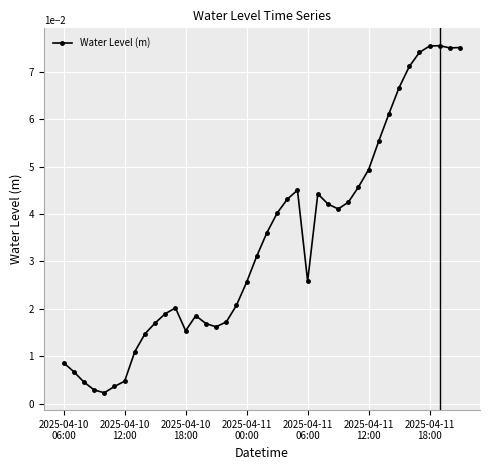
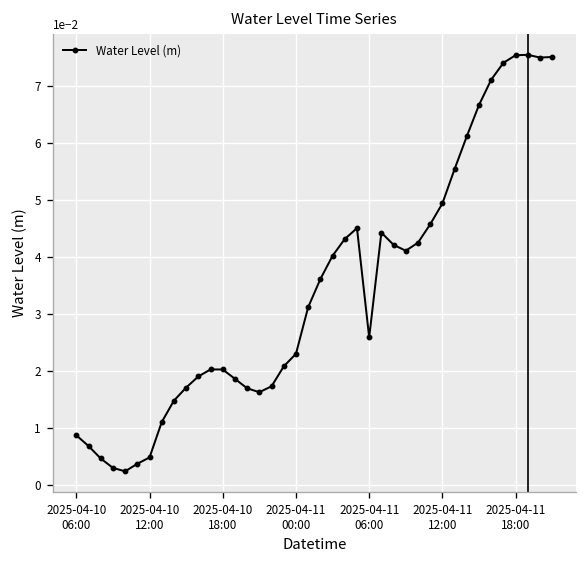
  {
    "2025-04-10 06:00": 0.009,
    "2025-04-10 12:00": 0.005,
-   "2025-04-10 18:00": 0.015,
-   "2025-04-11 00:00": 0.026,
+   "2025-04-10 18:00": 0.020,
+   "2025-04-11 00:00": 0.023,
    "2025-04-11 06:00": 0.026,
    "2025-04-11 12:00": 0.049,
    "2025-04-11 18:00": 0.075
  }
